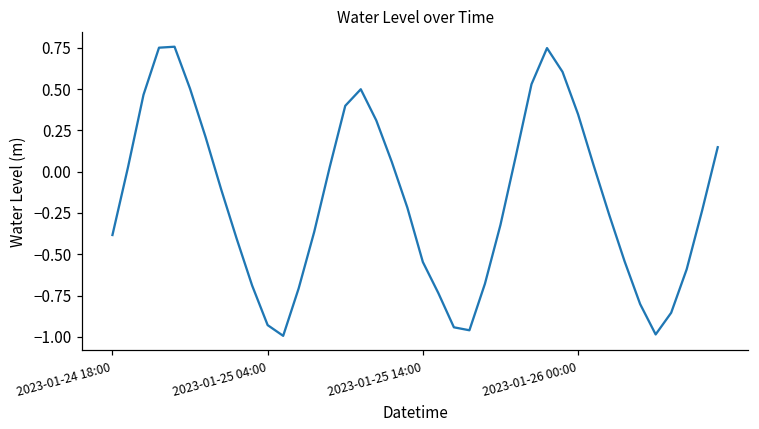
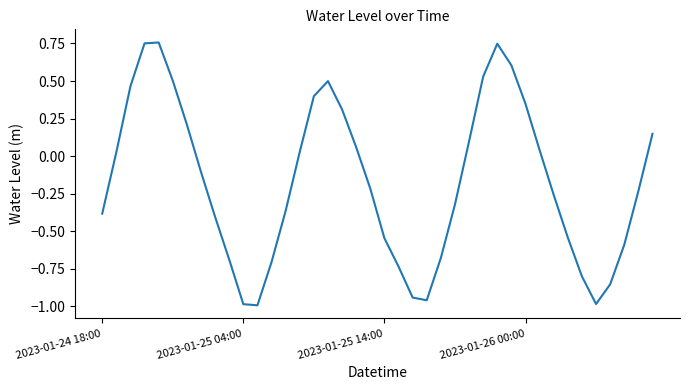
  {
    "2023-01-24 18:00": -0.38,
-   "2023-01-25 04:00": -0.93,
+   "2023-01-25 04:00": -0.99,
    "2023-01-25 14:00": -0.55,
    "2023-01-26 00:00": 0.35
  }
